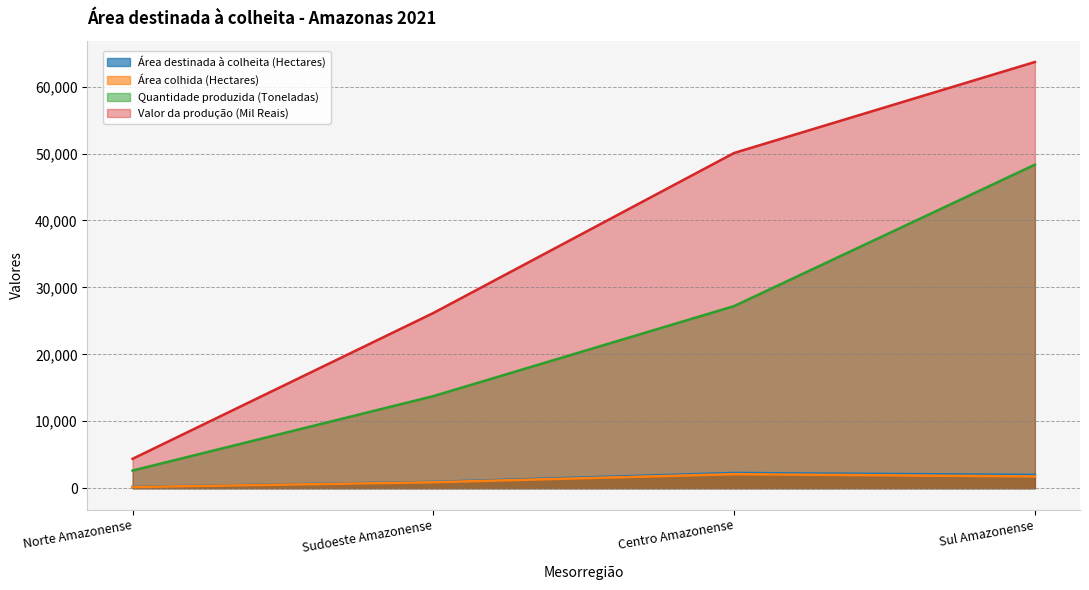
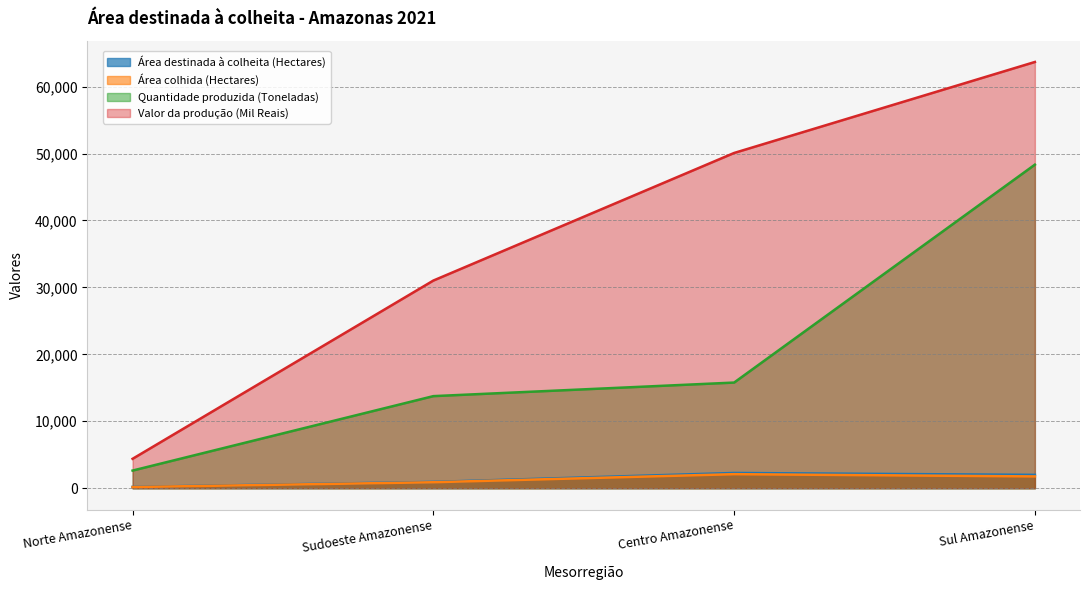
  {
    "Quantidade produzida (Toneladas)": {
      "Norte Amazonense": "3,000",
      "Sudoeste Amazonense": "14,000",
-     "Centro Amazonense": "27,000",
+     "Centro Amazonense": "16,000",
      "Sul Amazonense": "48,000"
    },
    "Valor da produção (Mil Reais)": {
      "Norte Amazonense": "4,000",
-     "Sudoeste Amazonense": "26,000",
+     "Sudoeste Amazonense": "31,000",
      "Centro Amazonense": "50,000",
      "Sul Amazonense": "64,000"
    }
  }
